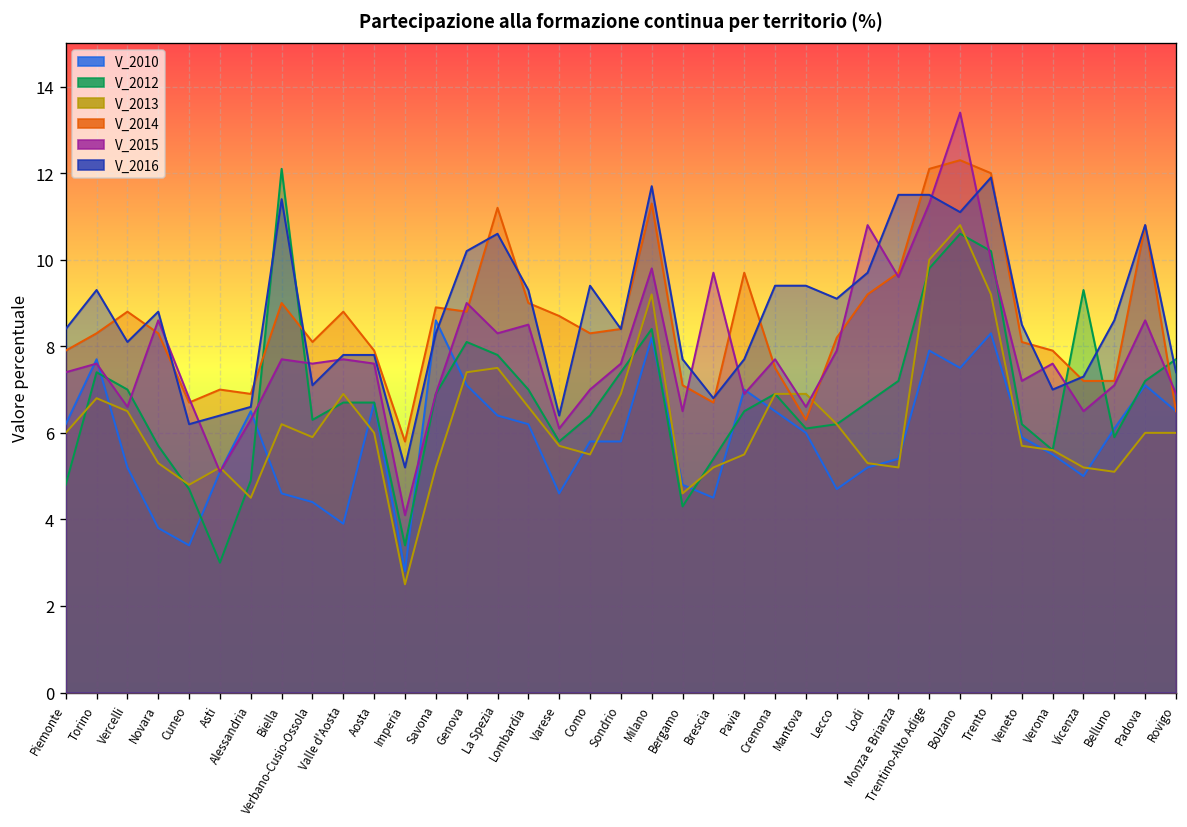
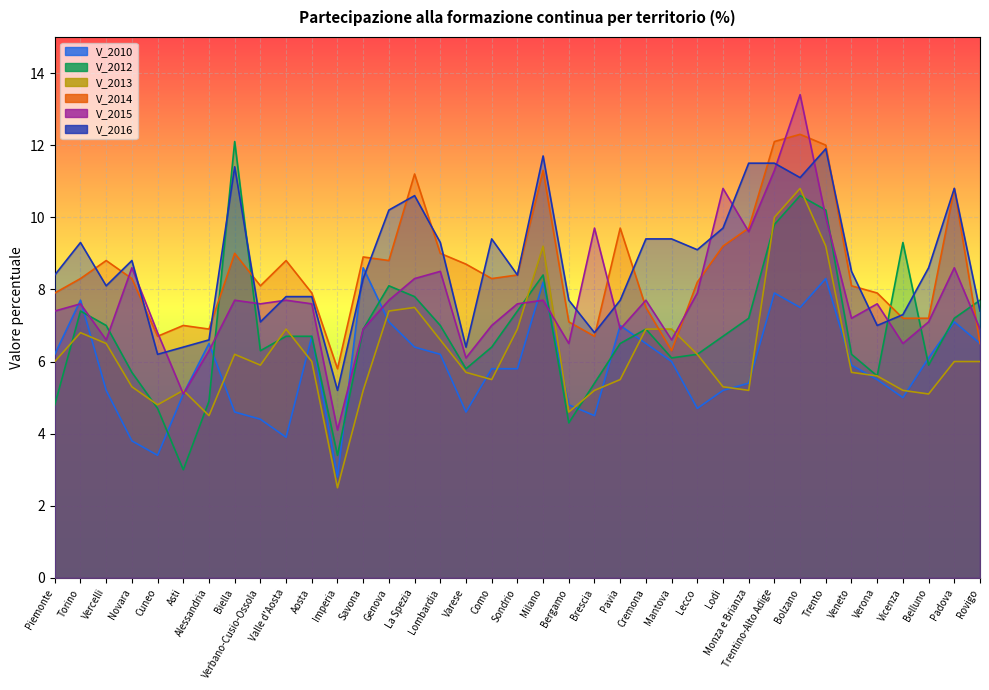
  {
    "V_2012": {
      "Piemonte": 4.8,
      "Torino": 7.4,
      "Vercelli": 7.0,
      "Novara": 5.7,
      "Cuneo": 4.7,
      "Asti": 3.0,
      "Alessandria": 4.9,
      "Biella": 12.1,
      "Verbano-Cusio-Ossola": 6.3,
      "Valle d'Aosta": 6.7,
      "Imperia": 3.4,
      "Genova": 8.1,
      "La Spezia": 7.8,
      "Lombardia": 7.0,
      "Varese": 5.8,
      "Como": 6.4,
      "Sondrio": 7.4,
      "Milano": 8.4,
      "Bergamo": 4.3,
      "Brescia": 5.4,
      "Pavia": 6.5,
      "Mantova": 6.1,
      "Lodi": 6.7,
      "Monza e Brianza": 7.2,
      "Trentino-Alto Adige": 9.8,
      "Bolzano": 10.6,
      "Trento": 10.2,
      "Veneto": 6.2,
      "Vicenza": 9.3,
      "Belluno": 5.9,
      "Padova": 7.2,
      "Rovigo": 7.7
    },
    "V_2015": {
      "Piemonte": 7.4,
      "Torino": 7.6,
      "Vercelli": 6.6,
      "Novara": 8.6,
      "Cuneo": 6.8,
      "Alessandria": 6.3,
      "Biella": 7.7,
      "Verbano-Cusio-Ossola": 7.6,
      "Valle d'Aosta": 7.7,
      "Aosta": 7.6,
      "Imperia": 4.1,
-     "Genova": 9.0,
+     "Genova": 7.7,
      "La Spezia": 8.3,
      "Lombardia": 8.5,
      "Varese": 6.1,
      "Como": 7.0,
      "Sondrio": 7.6,
-     "Milano": 9.8,
+     "Milano": 7.7,
      "Bergamo": 6.5,
      "Brescia": 9.7,
      "Pavia": 6.9,
      "Cremona": 7.7,
      "Mantova": 6.6,
      "Lecco": 7.9,
      "Lodi": 10.8,
      "Monza e Brianza": 9.6,
      "Trentino-Alto Adige": 11.3,
      "Bolzano": 13.4,
      "Trento": 10.0,
      "Veneto": 7.2,
      "Verona": 7.6,
      "Vicenza": 6.5,
      "Belluno": 7.1,
      "Padova": 8.6,
      "Rovigo": 6.9
    }
  }
